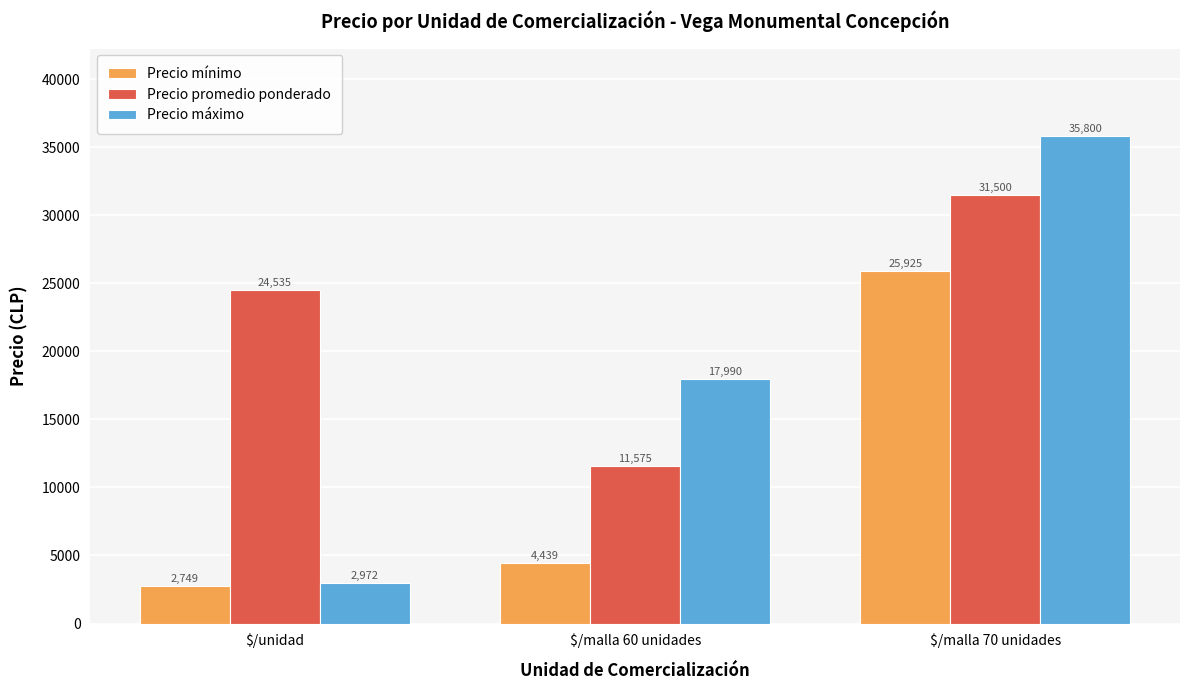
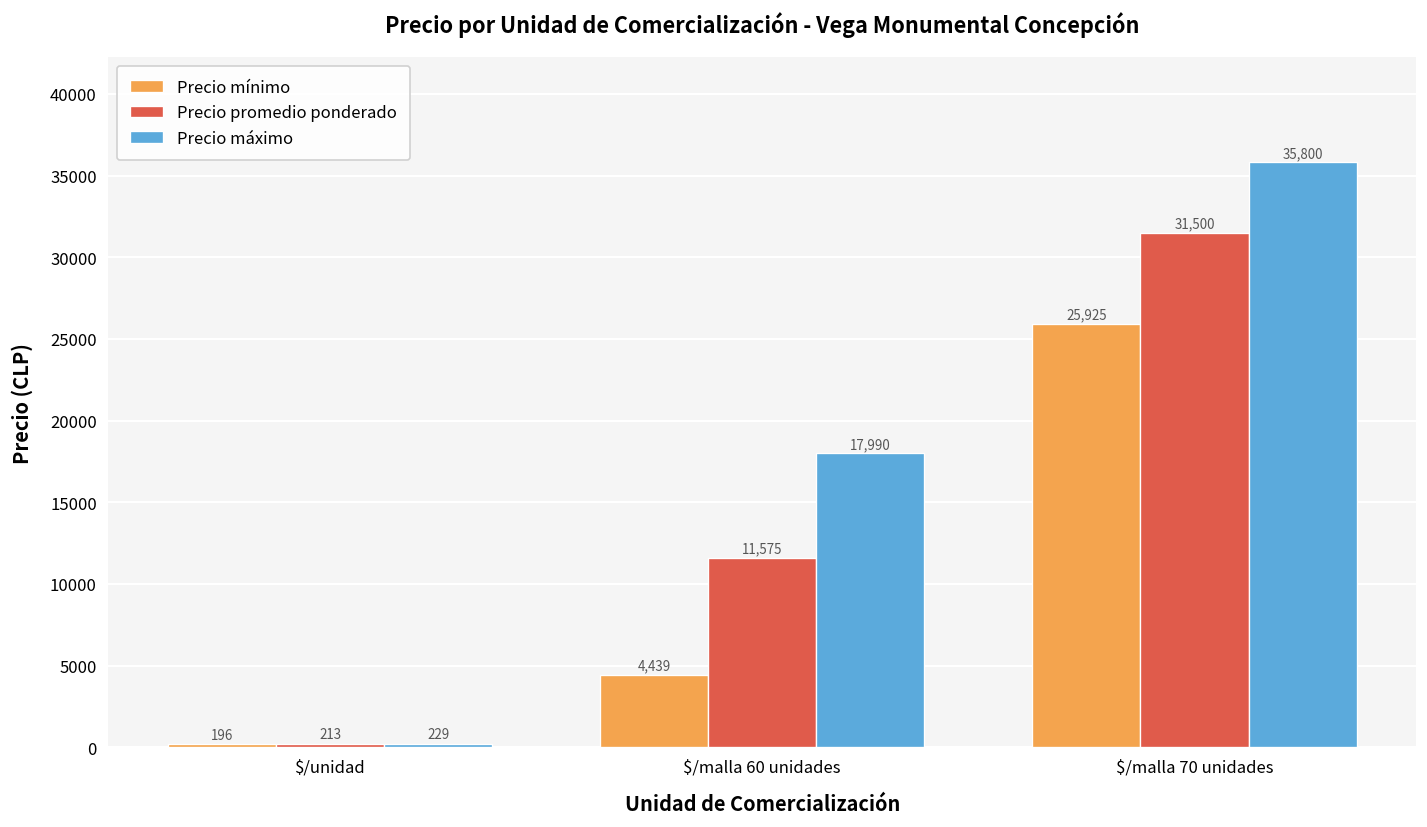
  {
    "Precio mínimo": {
-     "$/unidad": "2,749",
+     "$/unidad": "196",
      "$/malla 60 unidades": "4,439",
      "$/malla 70 unidades": "25,925"
    },
    "Precio promedio ponderado": {
-     "$/unidad": "24,535",
+     "$/unidad": "213",
      "$/malla 60 unidades": "11,575",
      "$/malla 70 unidades": "31,500"
    },
    "Precio máximo": {
-     "$/unidad": "2,972",
+     "$/unidad": "229",
      "$/malla 60 unidades": "17,990",
      "$/malla 70 unidades": "35,800"
    }
  }
